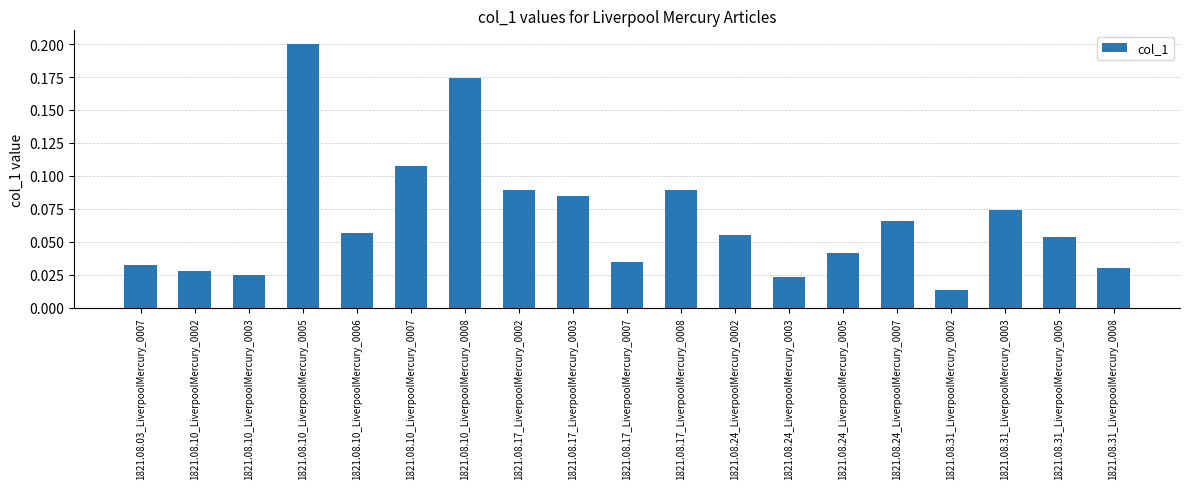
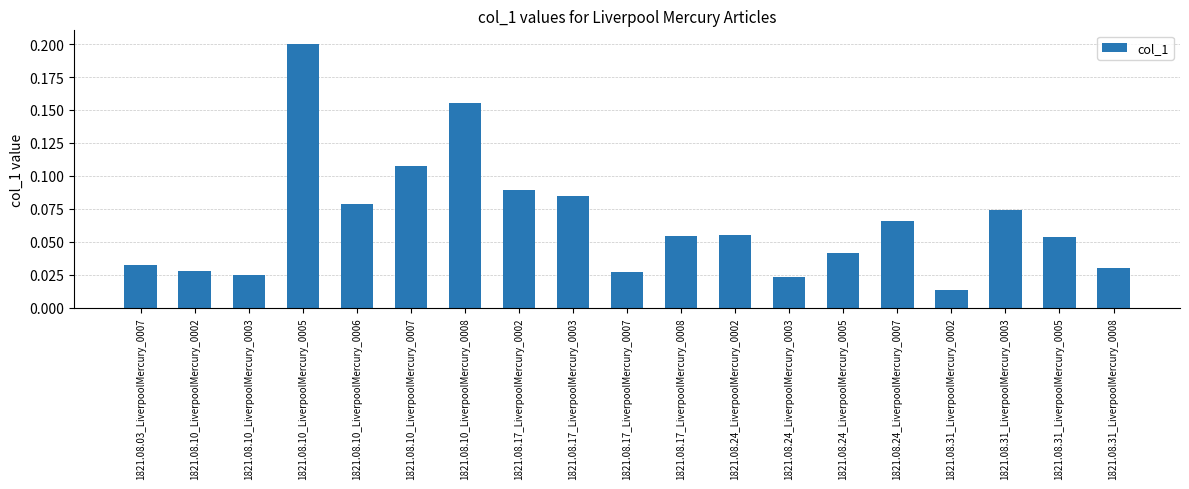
  {
    "1821.08.03_LiverpoolMercury_0007": 0.032,
    "1821.08.10_LiverpoolMercury_0002": 0.028,
    "1821.08.10_LiverpoolMercury_0003": 0.025,
    "1821.08.10_LiverpoolMercury_0005": 0.200,
-   "1821.08.10_LiverpoolMercury_0006": 0.057,
+   "1821.08.10_LiverpoolMercury_0006": 0.079,
    "1821.08.10_LiverpoolMercury_0007": 0.107,
-   "1821.08.10_LiverpoolMercury_0008": 0.174,
+   "1821.08.10_LiverpoolMercury_0008": 0.155,
    "1821.08.17_LiverpoolMercury_0002": 0.089,
    "1821.08.17_LiverpoolMercury_0003": 0.084,
-   "1821.08.17_LiverpoolMercury_0007": 0.035,
-   "1821.08.17_LiverpoolMercury_0008": 0.089,
+   "1821.08.17_LiverpoolMercury_0007": 0.027,
+   "1821.08.17_LiverpoolMercury_0008": 0.054,
    "1821.08.24_LiverpoolMercury_0002": 0.055,
    "1821.08.24_LiverpoolMercury_0003": 0.024,
    "1821.08.24_LiverpoolMercury_0005": 0.042,
    "1821.08.24_LiverpoolMercury_0007": 0.066,
    "1821.08.31_LiverpoolMercury_0002": 0.013,
    "1821.08.31_LiverpoolMercury_0003": 0.074,
    "1821.08.31_LiverpoolMercury_0005": 0.054,
    "1821.08.31_LiverpoolMercury_0008": 0.030
  }
